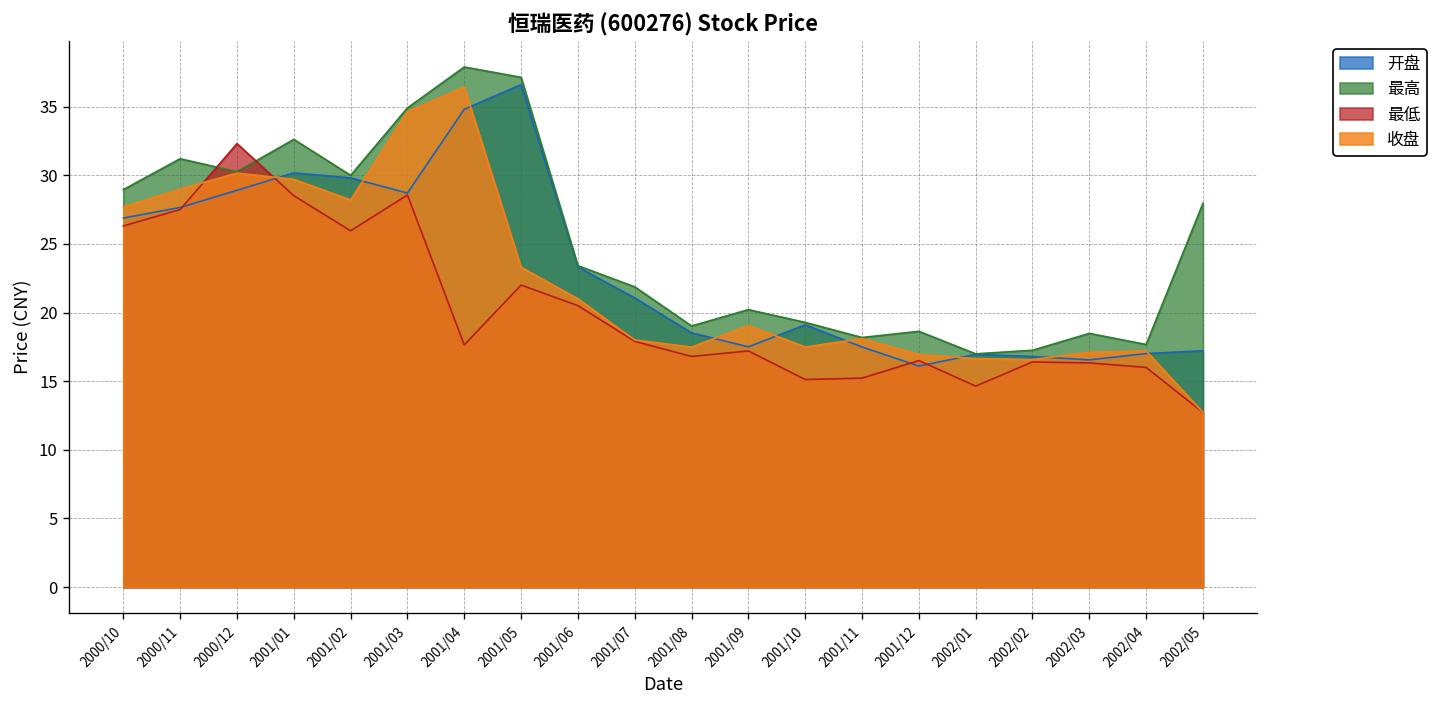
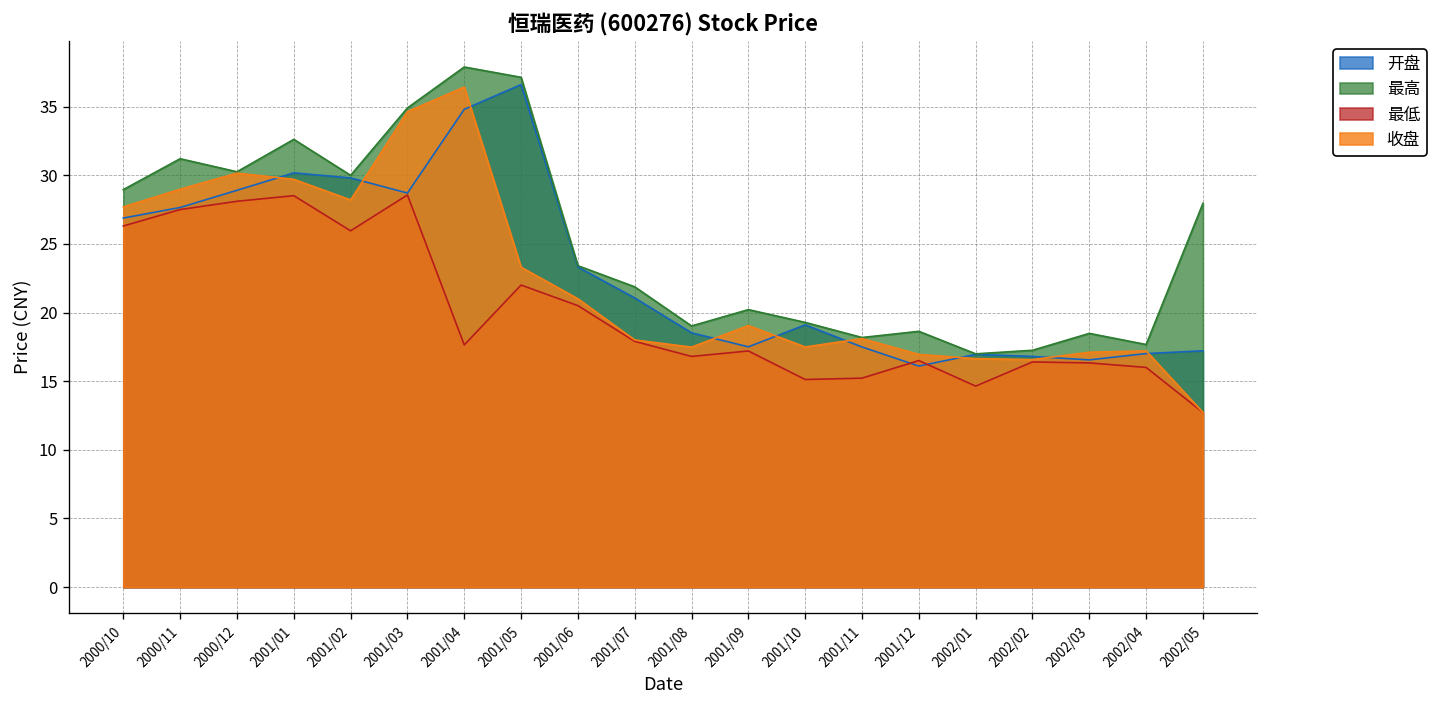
  {
    "开盘": {
      "2000/10": 26.9,
      "2000/12": 28.9,
      "2001/01": 30.2,
      "2001/04": 34.8,
      "2001/05": 36.6,
      "2001/07": 21.1,
      "2001/08": 18.5,
      "2001/09": 17.5,
      "2001/11": 17.5,
      "2001/12": 16.1,
      "2002/02": 16.8,
      "2002/05": 17.2
    },
    "最高": {
      "2000/10": 29.0,
      "2000/11": 31.2,
      "2001/01": 32.6,
      "2001/03": 34.9,
      "2001/04": 37.9,
      "2001/05": 37.1,
      "2001/07": 21.9,
      "2001/08": 19.0,
      "2001/09": 20.2,
      "2001/12": 18.6,
      "2002/02": 17.3,
      "2002/03": 18.5,
      "2002/04": 17.7,
      "2002/05": 28.0
    },
    "最低": {
      "2000/10": 26.3,
-     "2000/12": 32.3,
+     "2000/12": 28.1,
      "2001/01": 28.5,
      "2001/02": 26.0,
      "2001/04": 17.6,
      "2001/05": 22.0,
      "2001/06": 20.5,
      "2001/08": 16.8,
      "2001/09": 17.2,
      "2001/10": 15.1,
      "2001/11": 15.2,
      "2001/12": 16.5,
      "2002/01": 14.6,
      "2002/04": 16.0
    },
    "收盘": {
      "2000/10": 27.7,
      "2000/11": 29.0,
      "2001/01": 29.7,
      "2001/02": 28.2,
      "2001/03": 34.6,
      "2001/04": 36.4,
      "2001/05": 23.3,
      "2001/06": 21.0,
      "2001/08": 17.5,
      "2001/09": 19.1,
      "2001/10": 17.5,
      "2001/12": 17.0,
      "2002/01": 16.6,
      "2002/03": 17.1
    }
  }
